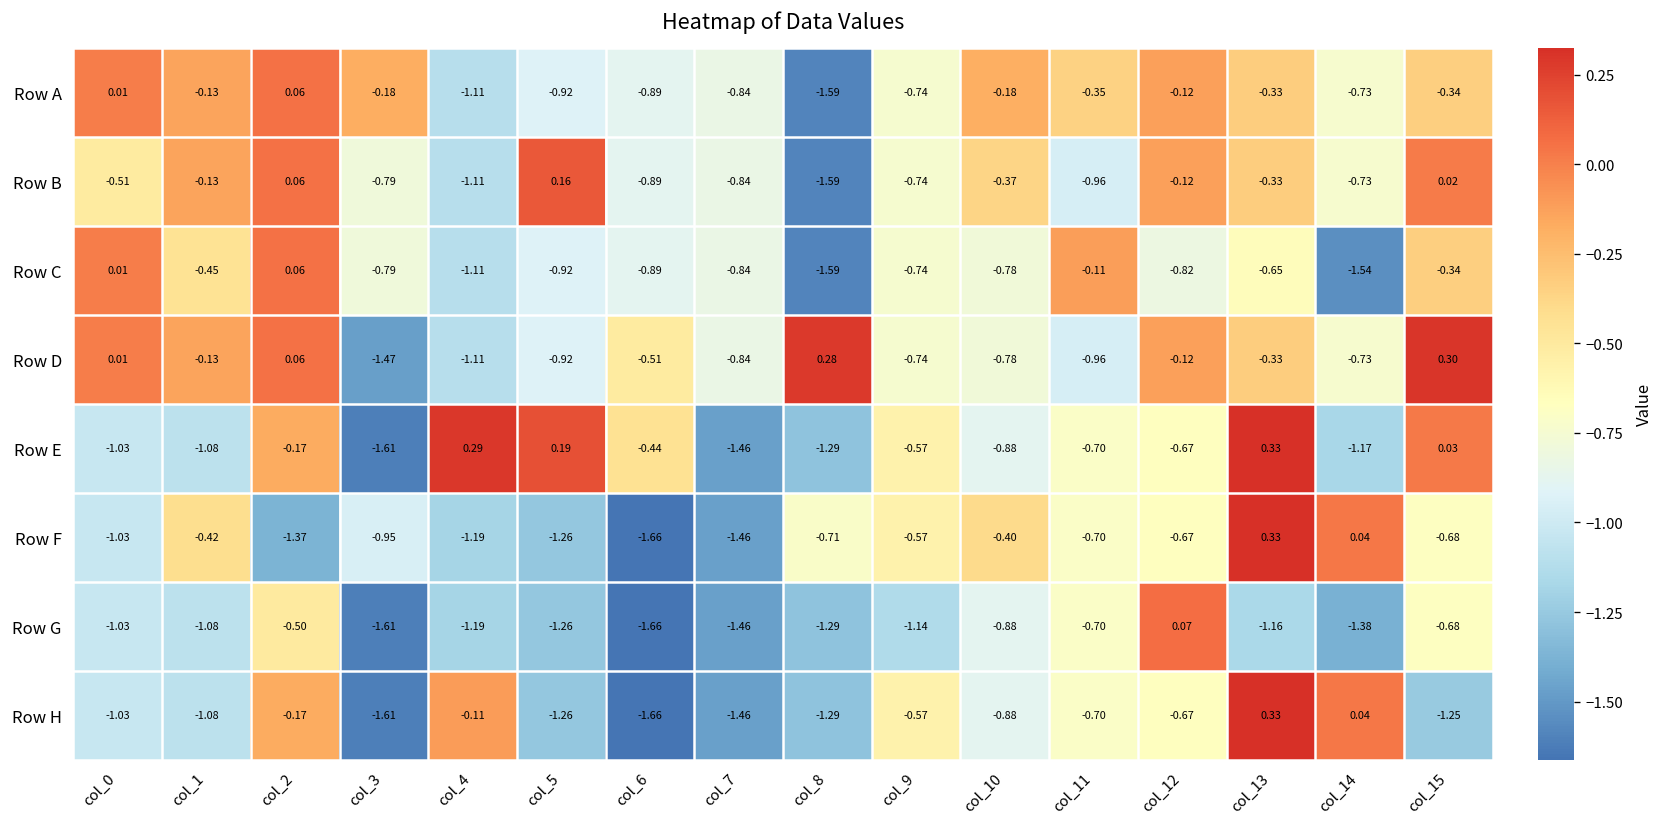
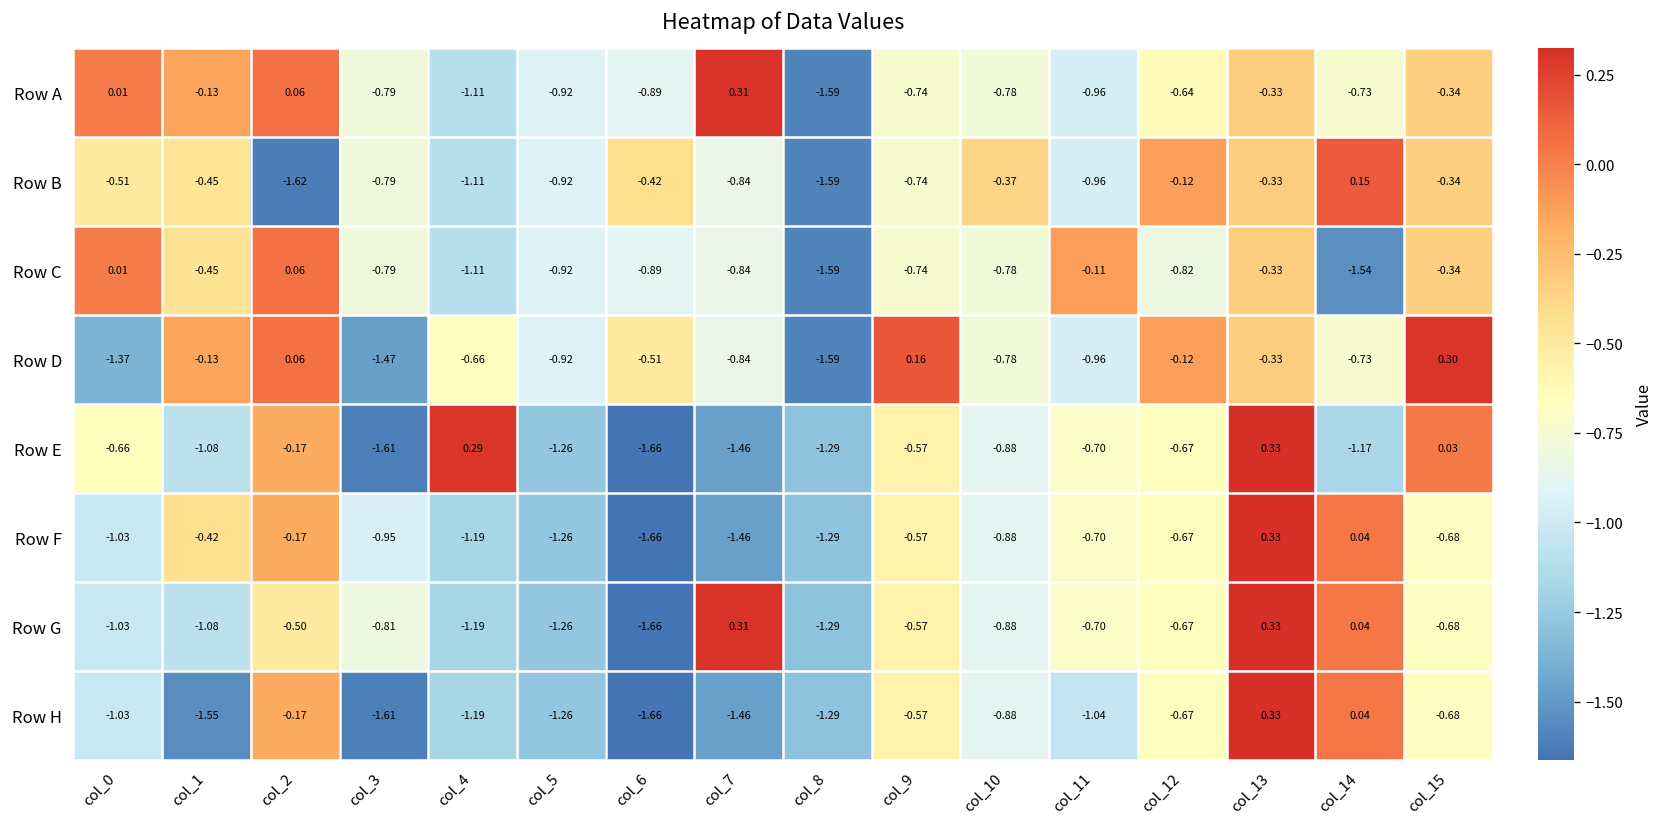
  {
    "Row A": {
      "col_0": 0.01,
      "col_1": -0.13,
      "col_2": 0.06,
-     "col_3": -0.18,
+     "col_3": -0.79,
      "col_4": -1.11,
      "col_5": -0.92,
      "col_6": -0.89,
-     "col_7": -0.84,
+     "col_7": 0.31,
      "col_8": -1.59,
      "col_9": -0.74,
-     "col_10": -0.18,
-     "col_11": -0.35,
-     "col_12": -0.12,
+     "col_10": -0.78,
+     "col_11": -0.96,
+     "col_12": -0.64,
      "col_13": -0.33,
      "col_14": -0.73,
      "col_15": -0.34
    },
    "Row B": {
      "col_0": -0.51,
-     "col_1": -0.13,
-     "col_2": 0.06,
+     "col_1": -0.45,
+     "col_2": -1.62,
      "col_3": -0.79,
      "col_4": -1.11,
-     "col_5": 0.16,
-     "col_6": -0.89,
+     "col_5": -0.92,
+     "col_6": -0.42,
      "col_7": -0.84,
      "col_8": -1.59,
      "col_9": -0.74,
      "col_10": -0.37,
      "col_11": -0.96,
      "col_12": -0.12,
      "col_13": -0.33,
-     "col_14": -0.73,
-     "col_15": 0.02
+     "col_14": 0.15,
+     "col_15": -0.34
    },
    "Row C": {
      "col_0": 0.01,
      "col_1": -0.45,
      "col_2": 0.06,
      "col_3": -0.79,
      "col_4": -1.11,
      "col_5": -0.92,
      "col_6": -0.89,
      "col_7": -0.84,
      "col_8": -1.59,
      "col_9": -0.74,
      "col_10": -0.78,
      "col_11": -0.11,
      "col_12": -0.82,
-     "col_13": -0.65,
+     "col_13": -0.33,
      "col_14": -1.54,
      "col_15": -0.34
    },
    "Row D": {
-     "col_0": 0.01,
+     "col_0": -1.37,
      "col_1": -0.13,
      "col_2": 0.06,
      "col_3": -1.47,
-     "col_4": -1.11,
+     "col_4": -0.66,
      "col_5": -0.92,
      "col_6": -0.51,
      "col_7": -0.84,
-     "col_8": 0.28,
-     "col_9": -0.74,
+     "col_8": -1.59,
+     "col_9": 0.16,
      "col_10": -0.78,
      "col_11": -0.96,
      "col_12": -0.12,
      "col_13": -0.33,
      "col_14": -0.73,
      "col_15": 0.30
    },
    "Row E": {
-     "col_0": -1.03,
+     "col_0": -0.66,
      "col_1": -1.08,
      "col_2": -0.17,
      "col_3": -1.61,
      "col_4": 0.29,
-     "col_5": 0.19,
-     "col_6": -0.44,
+     "col_5": -1.26,
+     "col_6": -1.66,
      "col_7": -1.46,
      "col_8": -1.29,
      "col_9": -0.57,
      "col_10": -0.88,
      "col_11": -0.70,
      "col_12": -0.67,
      "col_13": 0.33,
      "col_14": -1.17,
      "col_15": 0.03
    },
    "Row F": {
      "col_0": -1.03,
      "col_1": -0.42,
-     "col_2": -1.37,
+     "col_2": -0.17,
      "col_3": -0.95,
      "col_4": -1.19,
      "col_5": -1.26,
      "col_6": -1.66,
      "col_7": -1.46,
-     "col_8": -0.71,
+     "col_8": -1.29,
      "col_9": -0.57,
-     "col_10": -0.40,
+     "col_10": -0.88,
      "col_11": -0.70,
      "col_12": -0.67,
      "col_13": 0.33,
      "col_14": 0.04,
      "col_15": -0.68
    },
    "Row G": {
      "col_0": -1.03,
      "col_1": -1.08,
      "col_2": -0.50,
-     "col_3": -1.61,
+     "col_3": -0.81,
      "col_4": -1.19,
      "col_5": -1.26,
      "col_6": -1.66,
-     "col_7": -1.46,
+     "col_7": 0.31,
      "col_8": -1.29,
-     "col_9": -1.14,
+     "col_9": -0.57,
      "col_10": -0.88,
      "col_11": -0.70,
-     "col_12": 0.07,
-     "col_13": -1.16,
-     "col_14": -1.38,
+     "col_12": -0.67,
+     "col_13": 0.33,
+     "col_14": 0.04,
      "col_15": -0.68
    },
    "Row H": {
      "col_0": -1.03,
-     "col_1": -1.08,
+     "col_1": -1.55,
      "col_2": -0.17,
      "col_3": -1.61,
-     "col_4": -0.11,
+     "col_4": -1.19,
      "col_5": -1.26,
      "col_6": -1.66,
      "col_7": -1.46,
      "col_8": -1.29,
      "col_9": -0.57,
      "col_10": -0.88,
-     "col_11": -0.70,
+     "col_11": -1.04,
      "col_12": -0.67,
      "col_13": 0.33,
      "col_14": 0.04,
-     "col_15": -1.25
+     "col_15": -0.68
    }
  }
